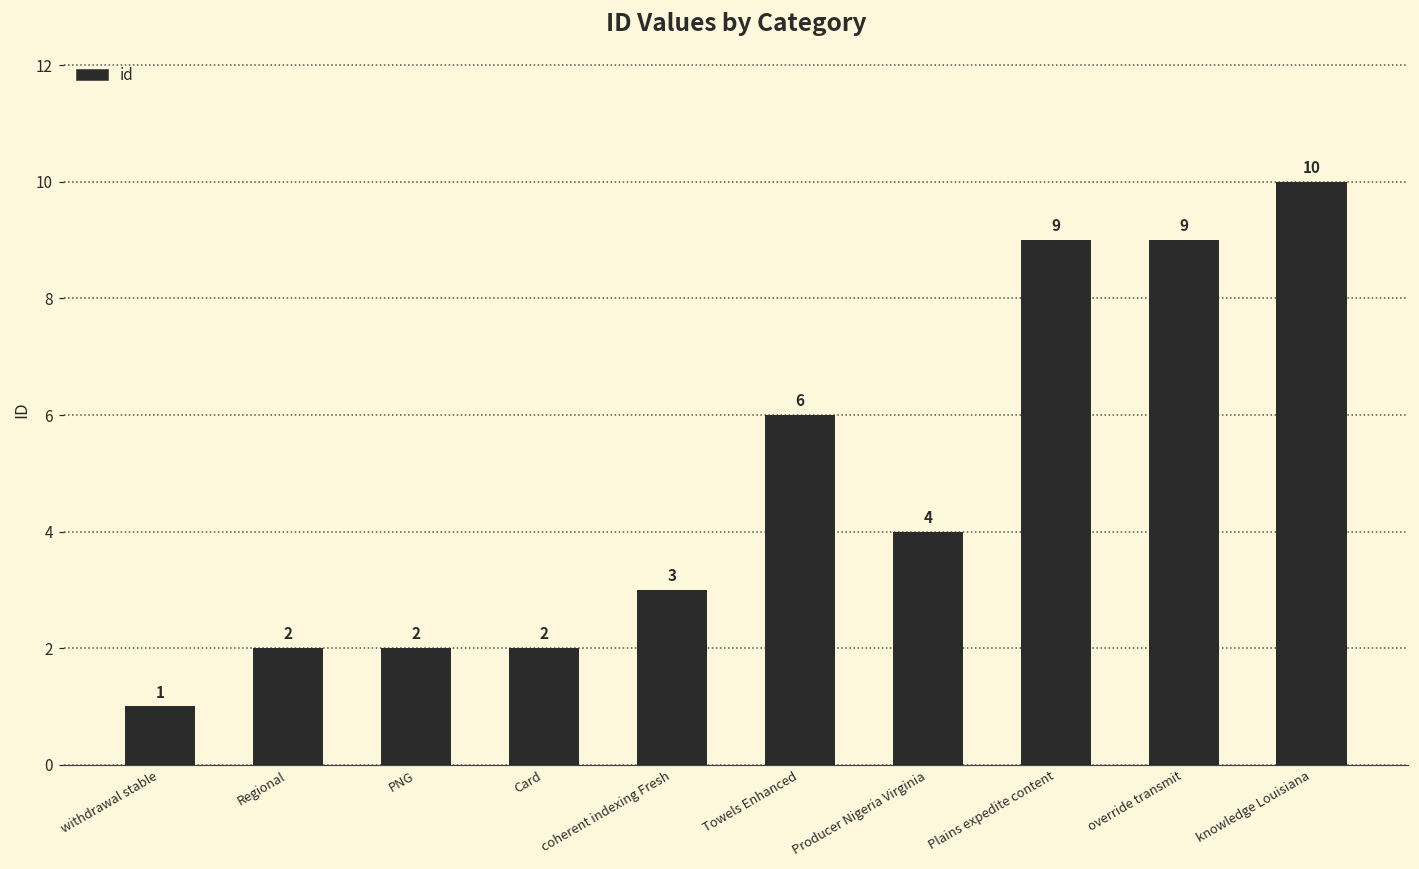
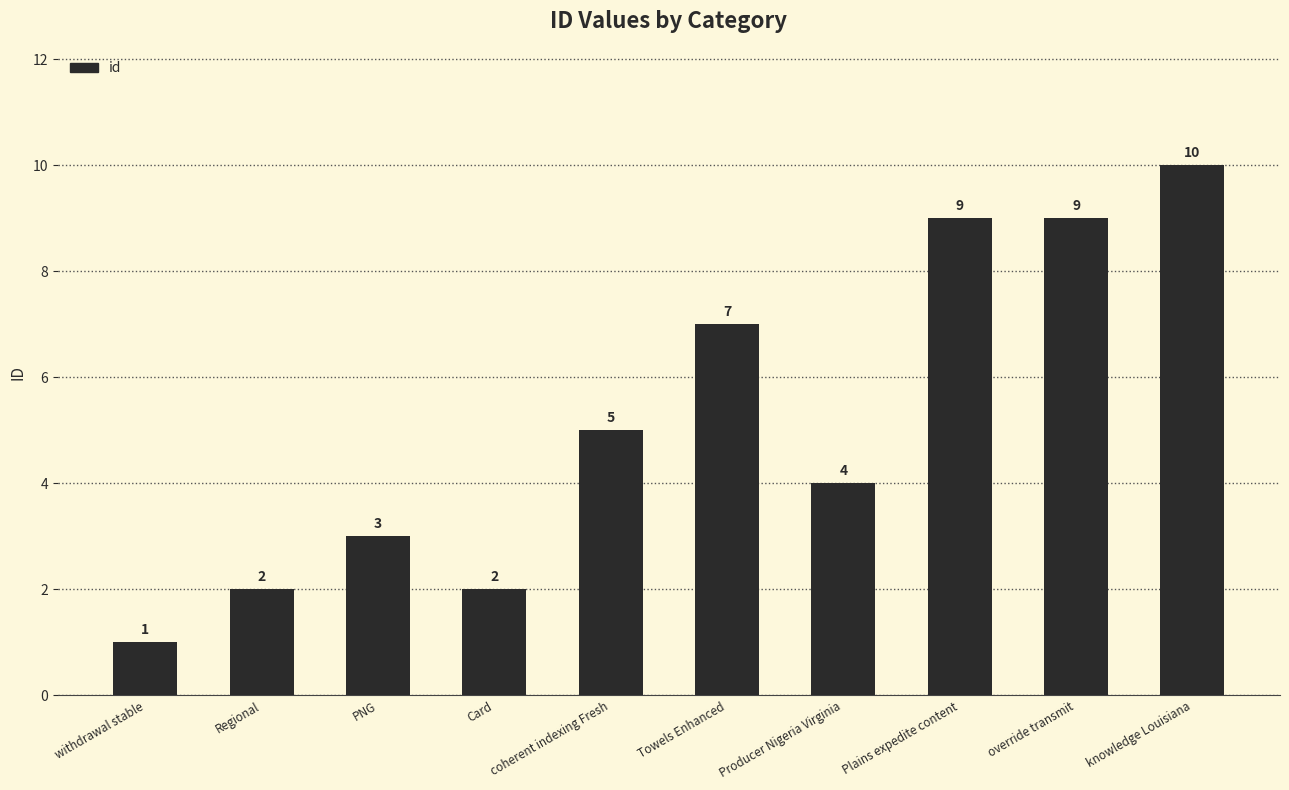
  {
    "withdrawal stable": 1,
    "Regional": 2,
-   "PNG": 2,
+   "PNG": 3,
    "Card": 2,
-   "coherent indexing Fresh": 3,
-   "Towels Enhanced": 6,
+   "coherent indexing Fresh": 5,
+   "Towels Enhanced": 7,
    "Producer Nigeria Virginia": 4,
    "Plains expedite content": 9,
    "override transmit": 9,
    "knowledge Louisiana": 10
  }
